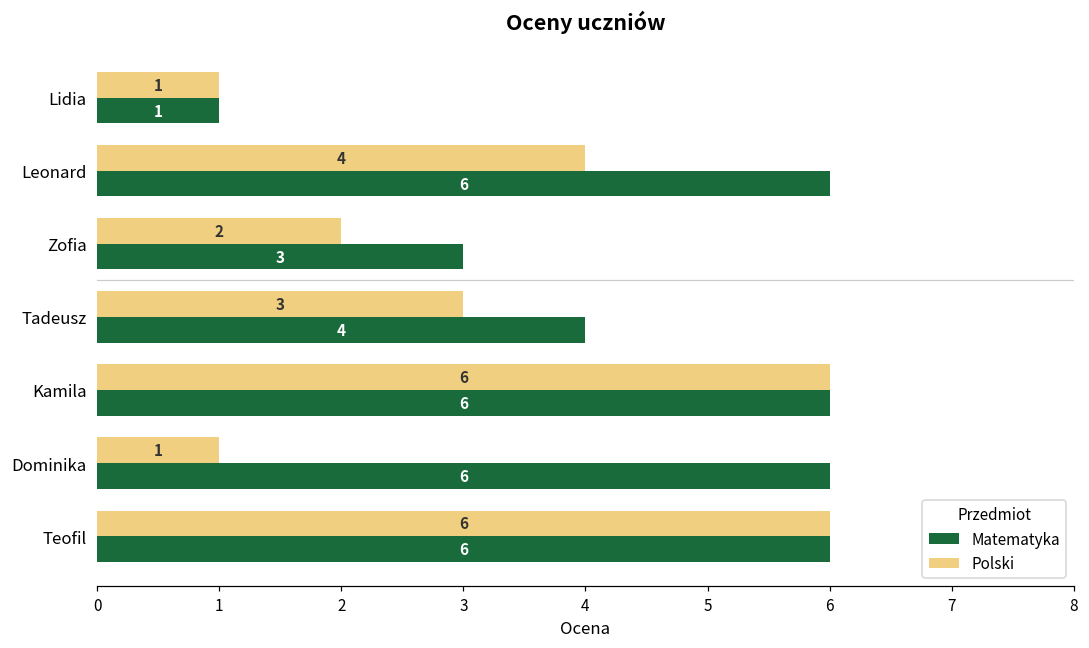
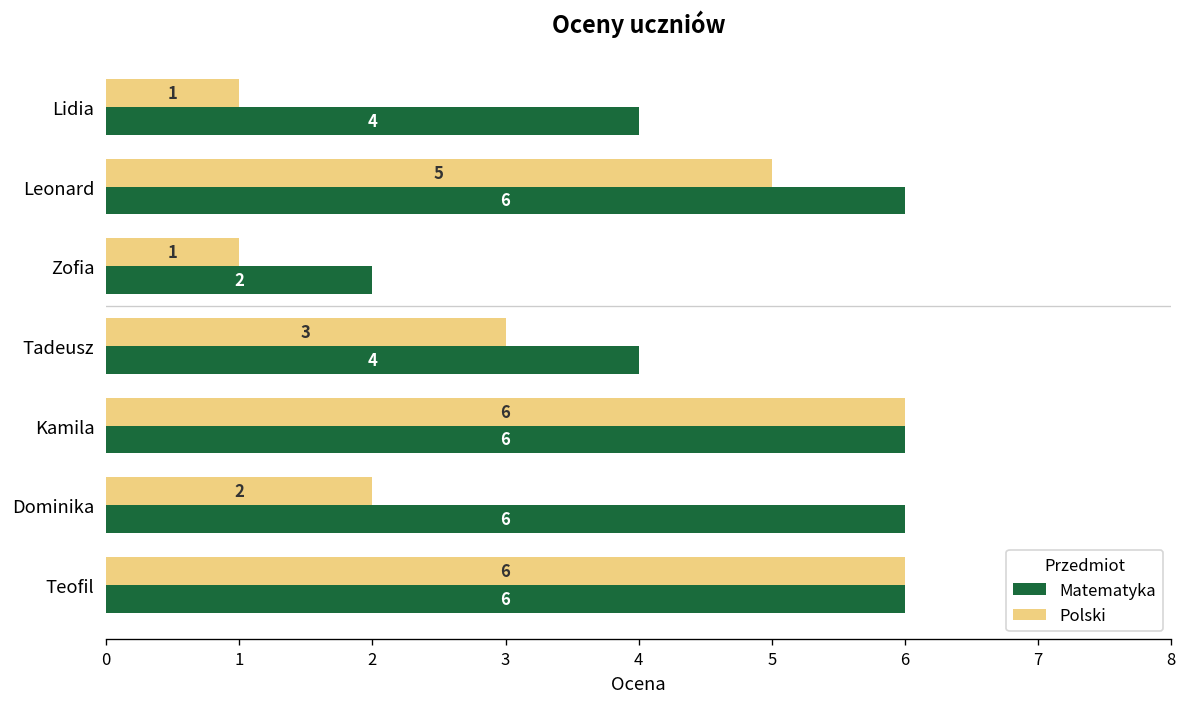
  {
    "Matematyka": {
-     "Lidia": 1,
+     "Lidia": 4,
      "Leonard": 6,
-     "Zofia": 3,
+     "Zofia": 2,
      "Tadeusz": 4,
      "Kamila": 6,
      "Dominika": 6,
      "Teofil": 6
    },
    "Polski": {
      "Lidia": 1,
-     "Leonard": 4,
-     "Zofia": 2,
+     "Leonard": 5,
+     "Zofia": 1,
      "Tadeusz": 3,
      "Kamila": 6,
-     "Dominika": 1,
+     "Dominika": 2,
      "Teofil": 6
    }
  }
